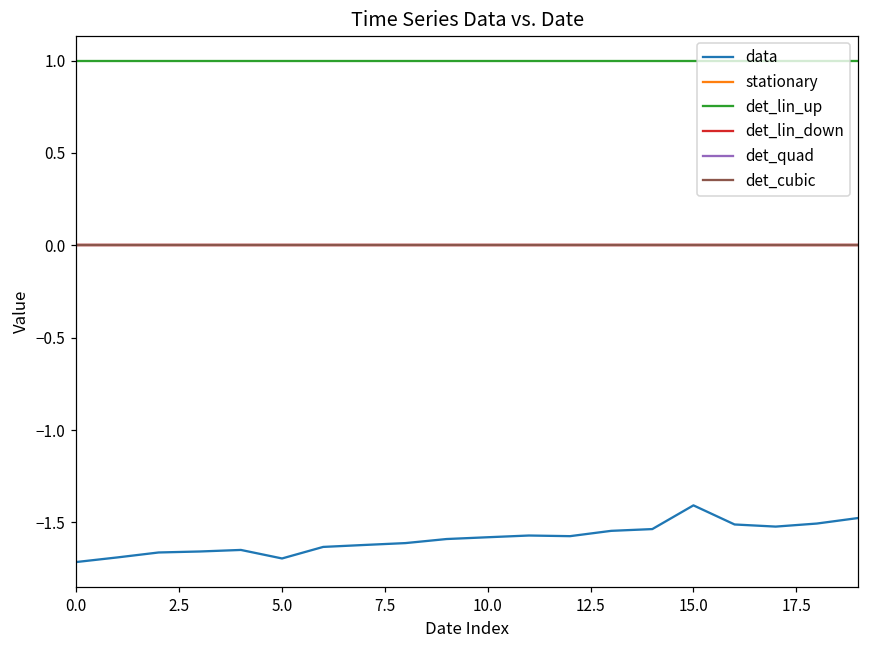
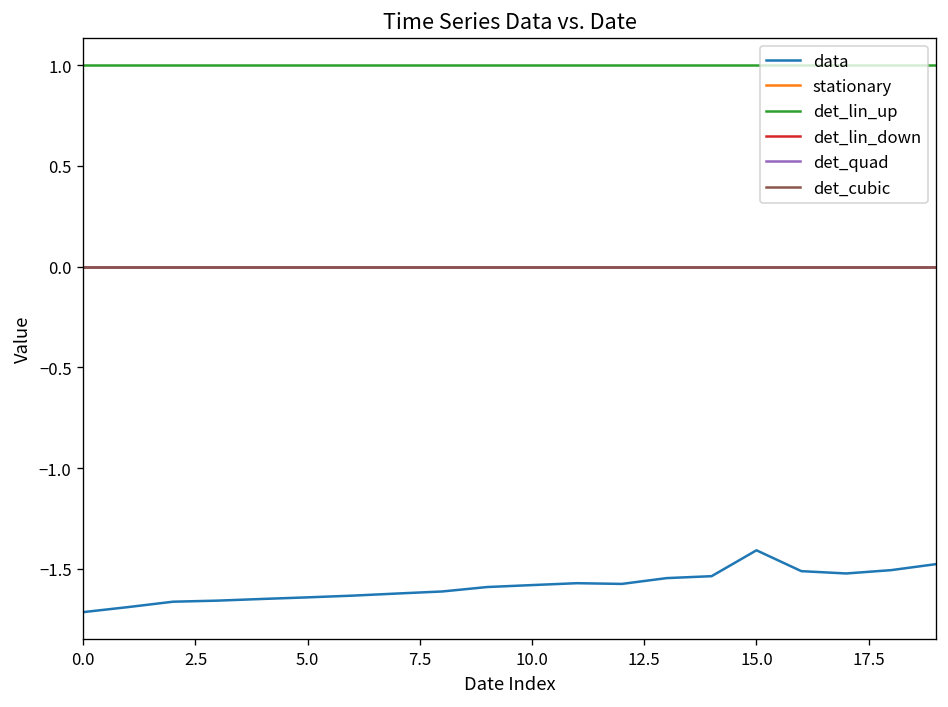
  {
    "data": {
      "0.0": -1.71,
-     "5.0": -1.70,
+     "5.0": -1.64,
      "10.0": -1.58,
      "15.0": -1.41
    },
    "det_cubic": {
      "0.0": 0.00,
      "5.0": 0.00,
      "10.0": 0.00,
      "15.0": 0.00
    },
    "det_lin_up": {
      "0.0": 1.00,
      "5.0": 1.00,
      "10.0": 1.00,
      "15.0": 1.00
    }
  }
